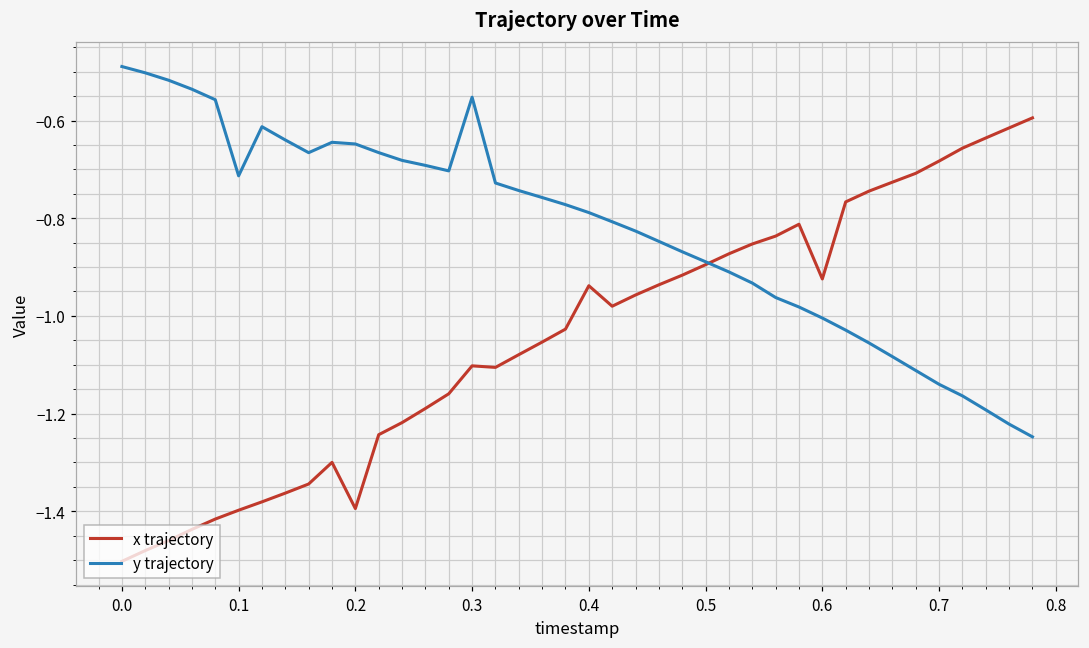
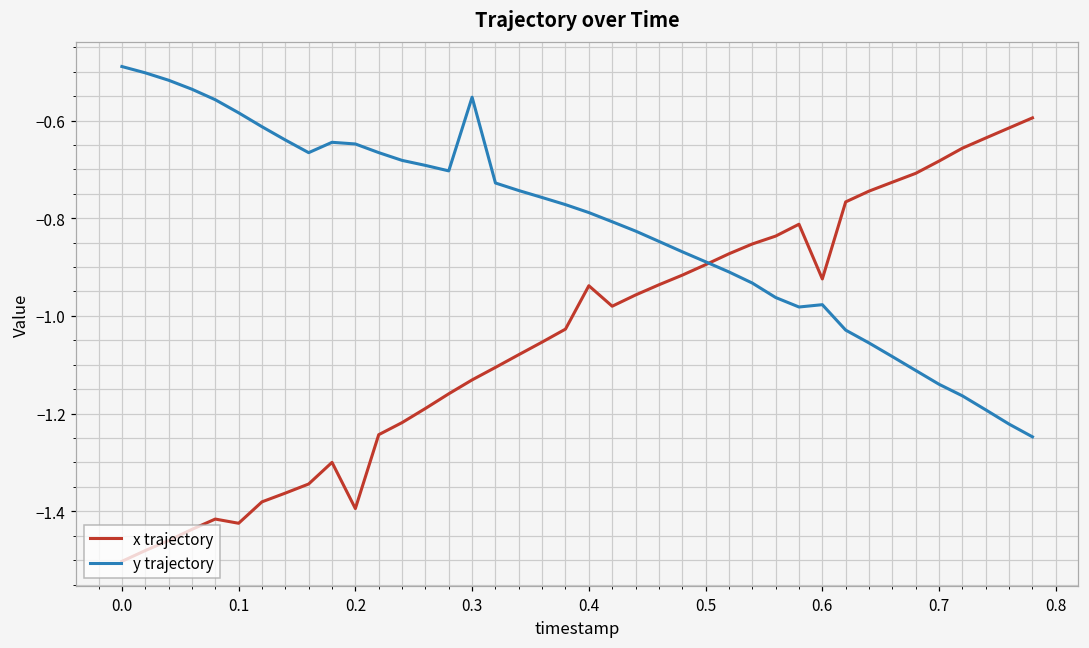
  {
    "x trajectory": {
-     "0.1": -1.40,
+     "0.1": -1.42,
      "0.2": -1.39,
-     "0.3": -1.10,
+     "0.3": -1.13,
      "0.4": -0.94,
      "0.5": -0.90,
      "0.6": -0.92,
      "0.7": -0.68
    },
    "y trajectory": {
      "0.0": -0.49,
-     "0.1": -0.71,
+     "0.1": -0.58,
      "0.2": -0.65,
      "0.3": -0.55,
      "0.4": -0.79,
      "0.5": -0.89,
-     "0.6": -1.00,
+     "0.6": -0.98,
      "0.7": -1.14
    }
  }
